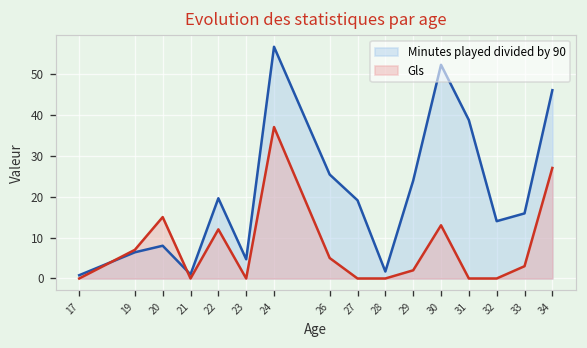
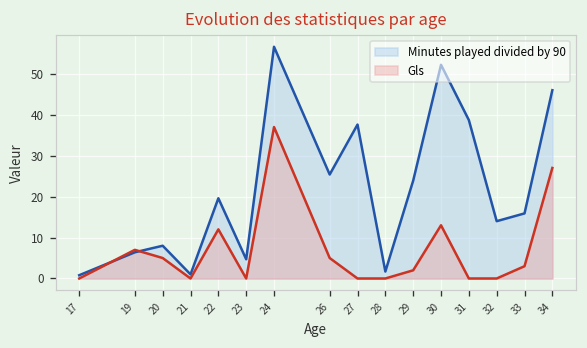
  {
    "Minutes played divided by 90": {
      "17": 1,
      "20": 8,
      "21": 1,
      "22": 20,
      "23": 5,
      "24": 57,
      "26": 25,
-     "27": 19,
+     "27": 38,
      "28": 2,
      "29": 24,
      "31": 39,
      "32": 14,
      "33": 16,
      "34": 46
    },
    "Gls": {
      "17": 0,
-     "20": 15,
+     "20": 5,
      "21": 0,
      "22": 12,
      "23": 0,
      "24": 37,
      "26": 5,
      "27": 0,
      "28": 0,
      "29": 2,
      "30": 13,
      "31": 0,
      "32": 0,
      "33": 3,
      "34": 27
    }
  }
